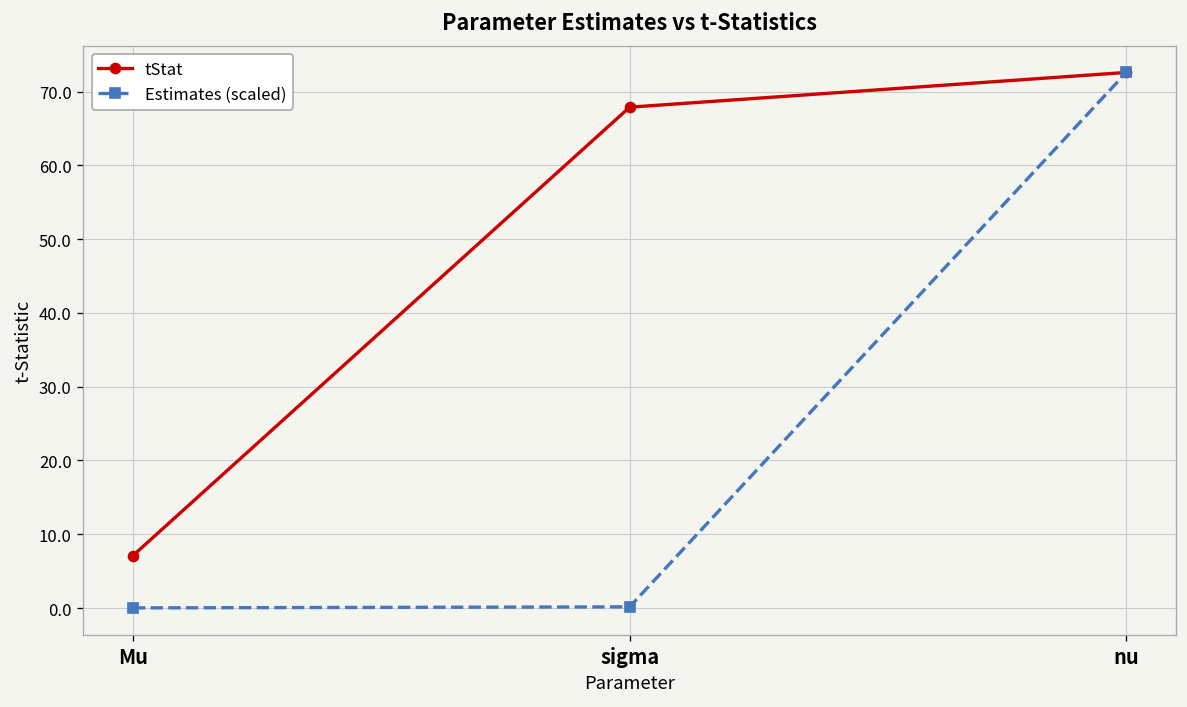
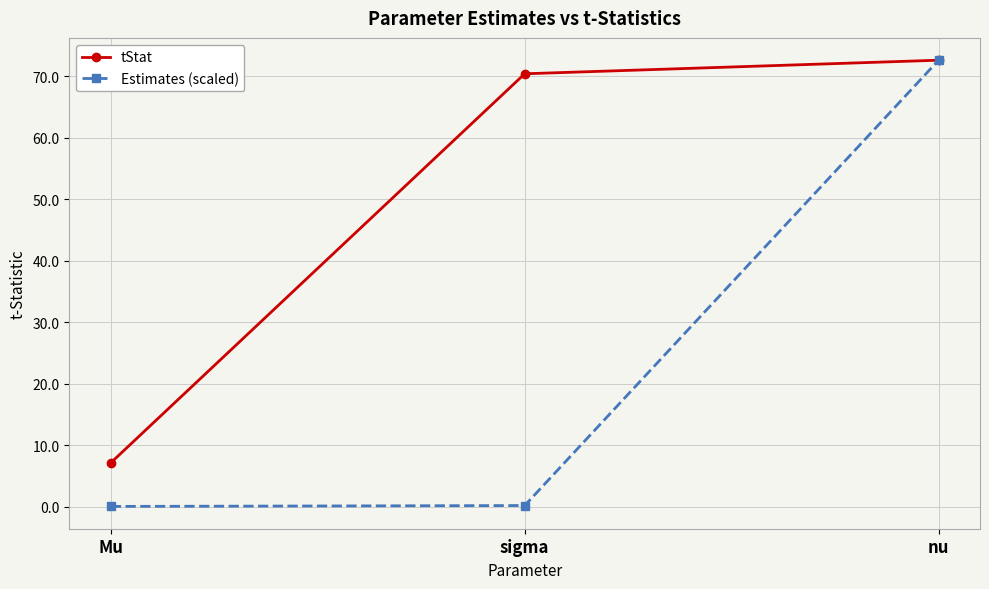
  {
    "tStat": {
      "Mu": 7,
-     "sigma": 68
+     "sigma": 70
    },
    "Estimates (scaled)": {
      "Mu": 0,
      "sigma": 0
    }
  }
